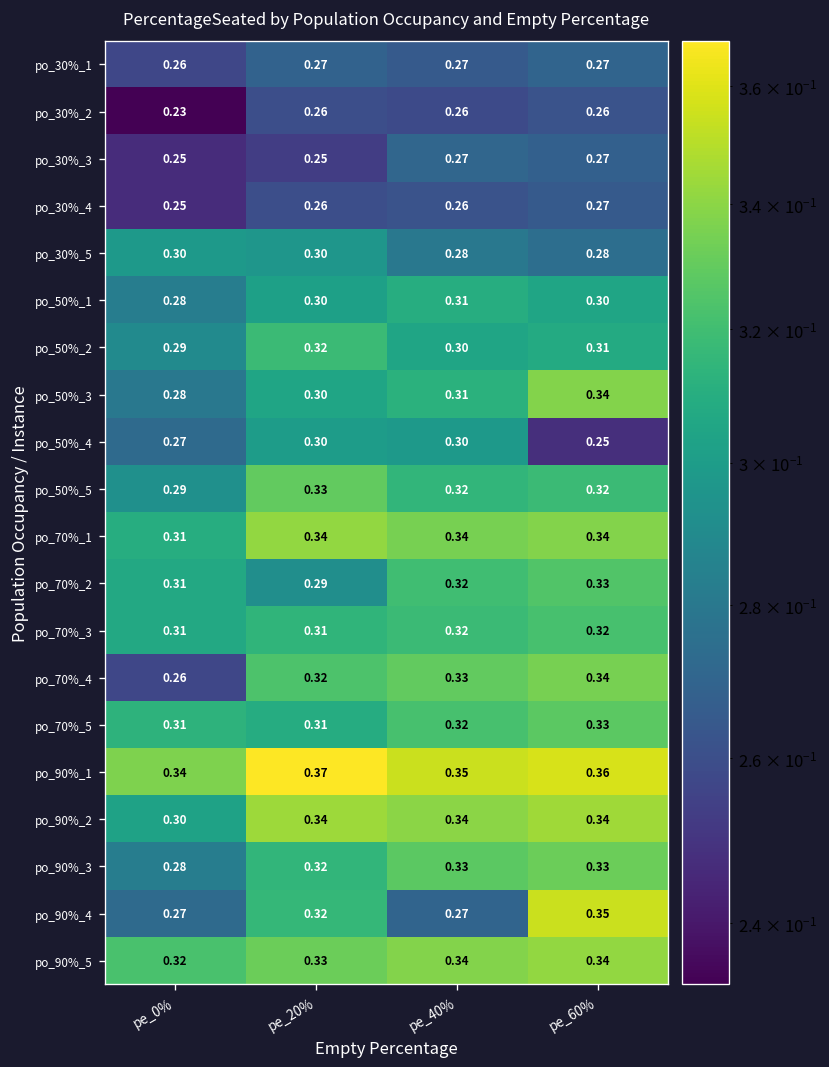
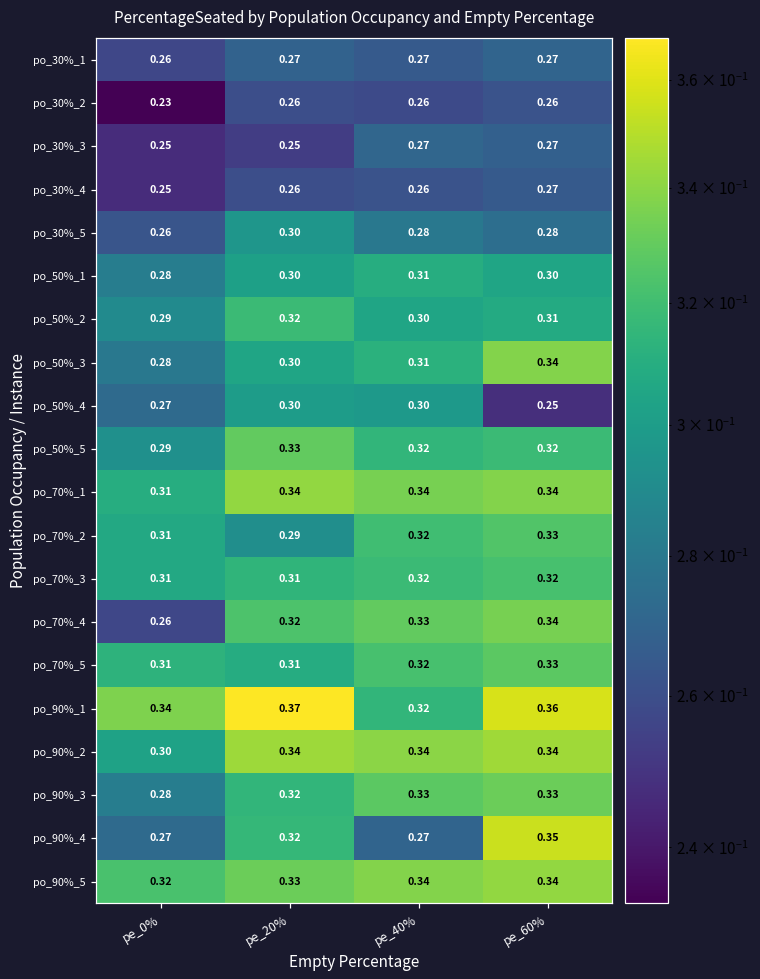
  {
    "po_30%_1": {
      "pe_0%": 0.26,
      "pe_20%": 0.27,
      "pe_40%": 0.27,
      "pe_60%": 0.27
    },
    "po_30%_2": {
      "pe_0%": 0.23,
      "pe_20%": 0.26,
      "pe_40%": 0.26,
      "pe_60%": 0.26
    },
    "po_30%_3": {
      "pe_0%": 0.25,
      "pe_20%": 0.25,
      "pe_40%": 0.27,
      "pe_60%": 0.27
    },
    "po_30%_4": {
      "pe_0%": 0.25,
      "pe_20%": 0.26,
      "pe_40%": 0.26,
      "pe_60%": 0.27
    },
    "po_30%_5": {
-     "pe_0%": 0.30,
+     "pe_0%": 0.26,
      "pe_20%": 0.30,
      "pe_40%": 0.28,
      "pe_60%": 0.28
    },
    "po_50%_1": {
      "pe_0%": 0.28,
      "pe_20%": 0.30,
      "pe_40%": 0.31,
      "pe_60%": 0.30
    },
    "po_50%_2": {
      "pe_0%": 0.29,
      "pe_20%": 0.32,
      "pe_40%": 0.30,
      "pe_60%": 0.31
    },
    "po_50%_3": {
      "pe_0%": 0.28,
      "pe_20%": 0.30,
      "pe_40%": 0.31,
      "pe_60%": 0.34
    },
    "po_50%_4": {
      "pe_0%": 0.27,
      "pe_20%": 0.30,
      "pe_40%": 0.30,
      "pe_60%": 0.25
    },
    "po_50%_5": {
      "pe_0%": 0.29,
      "pe_20%": 0.33,
      "pe_40%": 0.32,
      "pe_60%": 0.32
    },
    "po_70%_1": {
      "pe_0%": 0.31,
      "pe_20%": 0.34,
      "pe_40%": 0.34,
      "pe_60%": 0.34
    },
    "po_70%_2": {
      "pe_0%": 0.31,
      "pe_20%": 0.29,
      "pe_40%": 0.32,
      "pe_60%": 0.33
    },
    "po_70%_3": {
      "pe_0%": 0.31,
      "pe_20%": 0.31,
      "pe_40%": 0.32,
      "pe_60%": 0.32
    },
    "po_70%_4": {
      "pe_0%": 0.26,
      "pe_20%": 0.32,
      "pe_40%": 0.33,
      "pe_60%": 0.34
    },
    "po_70%_5": {
      "pe_0%": 0.31,
      "pe_20%": 0.31,
      "pe_40%": 0.32,
      "pe_60%": 0.33
    },
    "po_90%_1": {
      "pe_0%": 0.34,
      "pe_20%": 0.37,
-     "pe_40%": 0.35,
+     "pe_40%": 0.32,
      "pe_60%": 0.36
    },
    "po_90%_2": {
      "pe_0%": 0.30,
      "pe_20%": 0.34,
      "pe_40%": 0.34,
      "pe_60%": 0.34
    },
    "po_90%_3": {
      "pe_0%": 0.28,
      "pe_20%": 0.32,
      "pe_40%": 0.33,
      "pe_60%": 0.33
    },
    "po_90%_4": {
      "pe_0%": 0.27,
      "pe_20%": 0.32,
      "pe_40%": 0.27,
      "pe_60%": 0.35
    },
    "po_90%_5": {
      "pe_0%": 0.32,
      "pe_20%": 0.33,
      "pe_40%": 0.34,
      "pe_60%": 0.34
    }
  }
